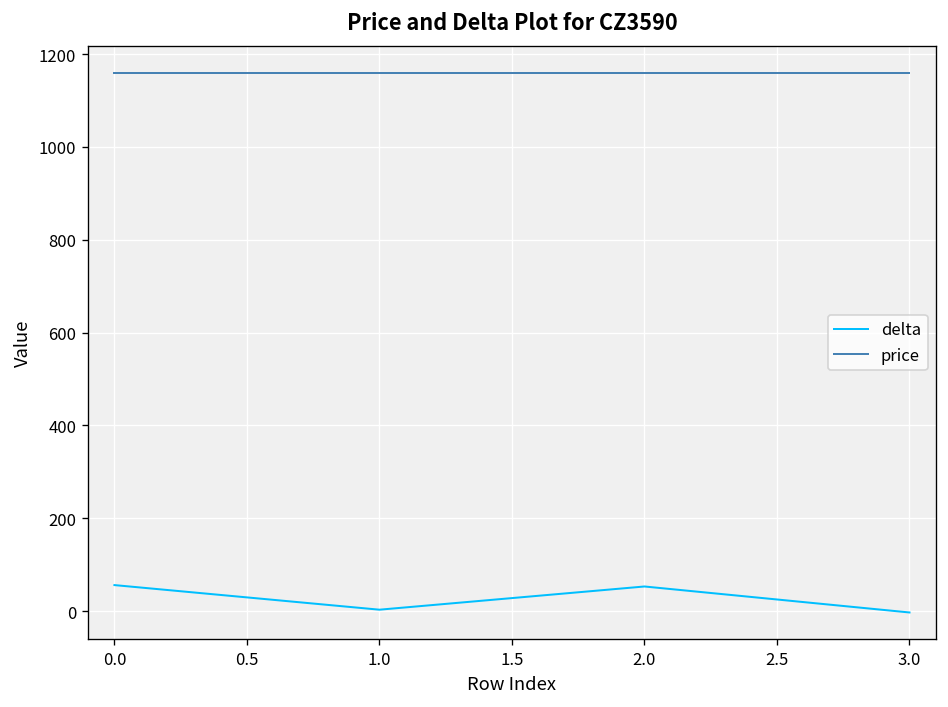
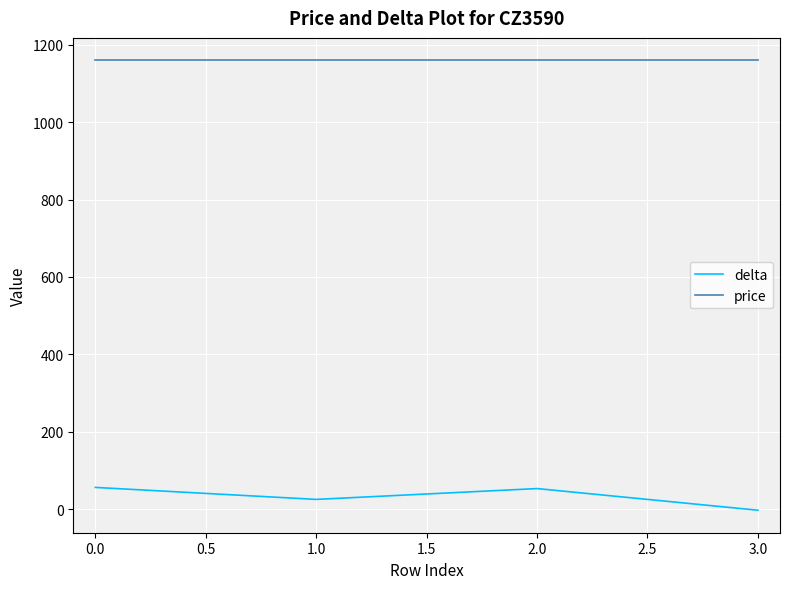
  {
    "delta": {
      "0.0": 60,
-     "1.0": 0,
+     "1.0": 30,
      "2.0": 50,
      "3.0": 0
    },
    "price": {
      "0.0": 1160,
      "1.0": 1160,
      "2.0": 1160,
      "3.0": 1160
    }
  }
